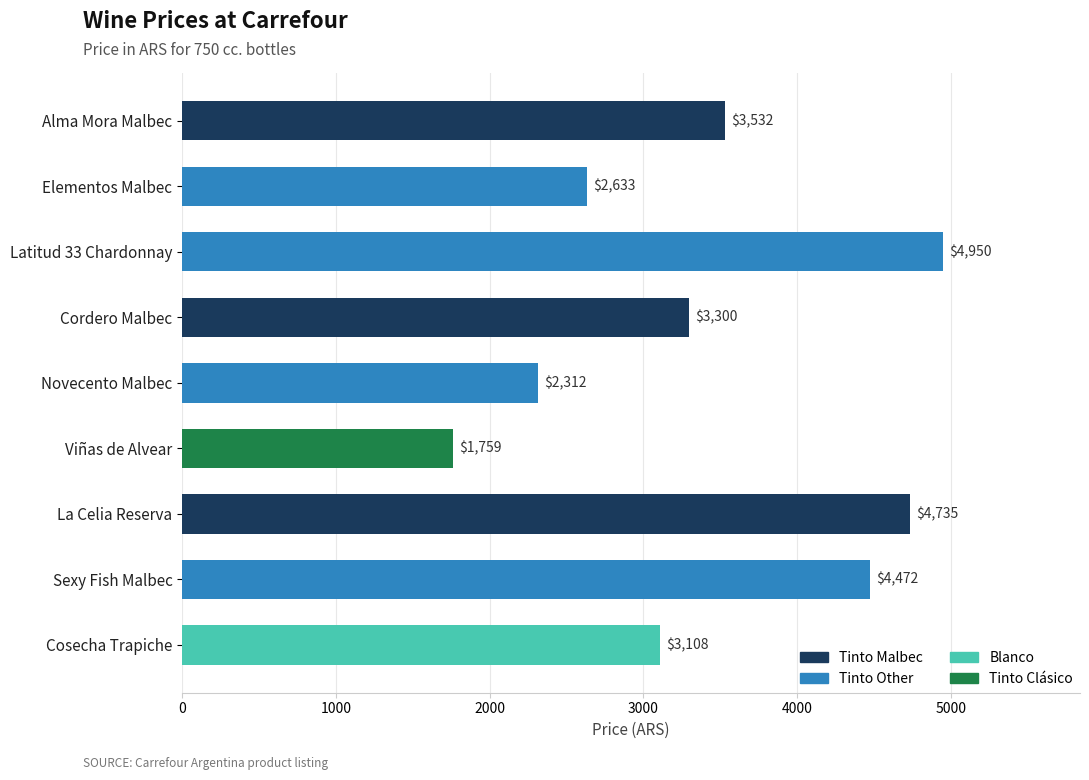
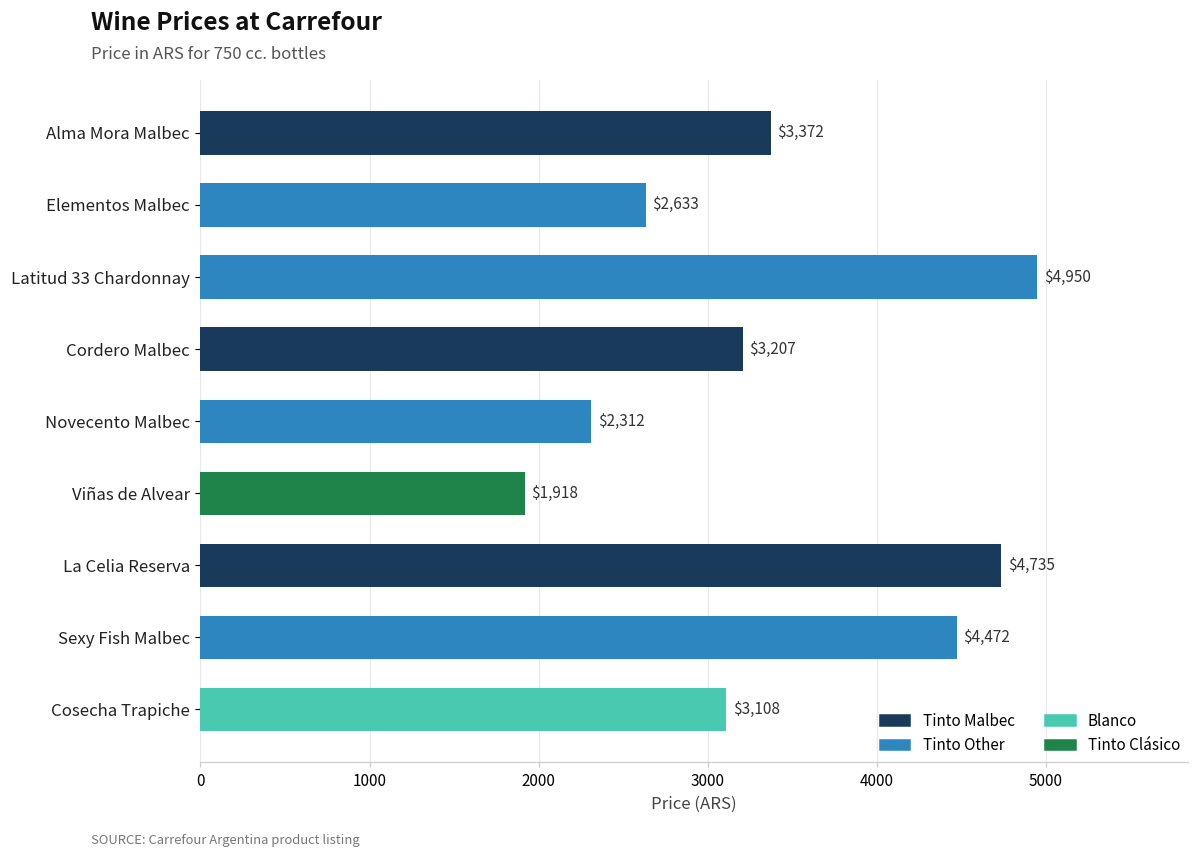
  {
-   "Alma Mora Malbec": "$3,532",
+   "Alma Mora Malbec": "$3,372",
    "Elementos Malbec": "$2,633",
    "Latitud 33 Chardonnay": "$4,950",
-   "Cordero Malbec": "$3,300",
+   "Cordero Malbec": "$3,207",
    "Novecento Malbec": "$2,312",
-   "Viñas de Alvear": "$1,759",
+   "Viñas de Alvear": "$1,918",
    "La Celia Reserva": "$4,735",
    "Sexy Fish Malbec": "$4,472",
    "Cosecha Trapiche": "$3,108"
  }
